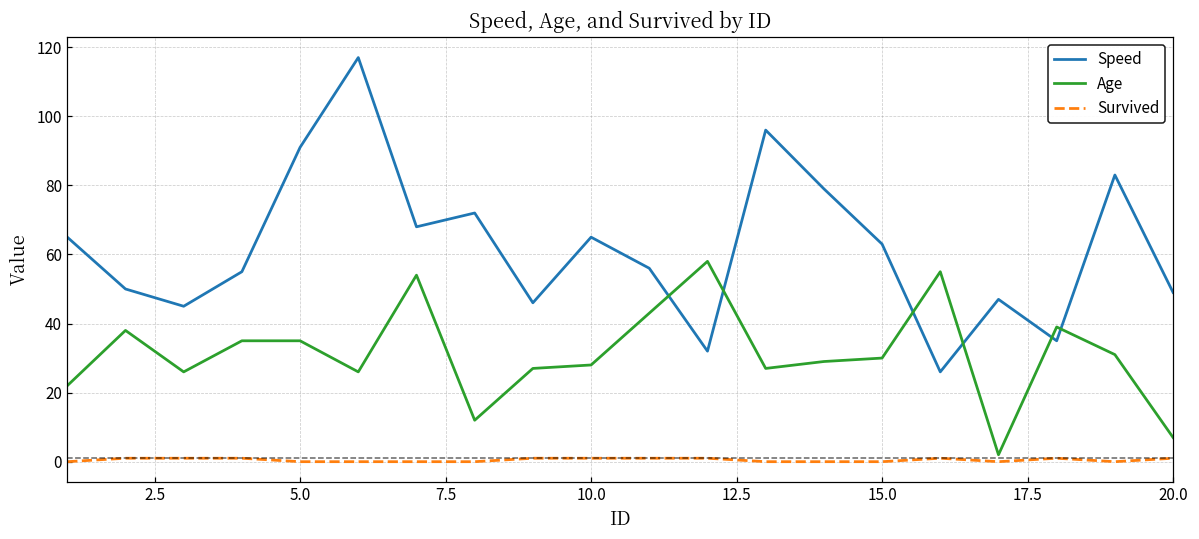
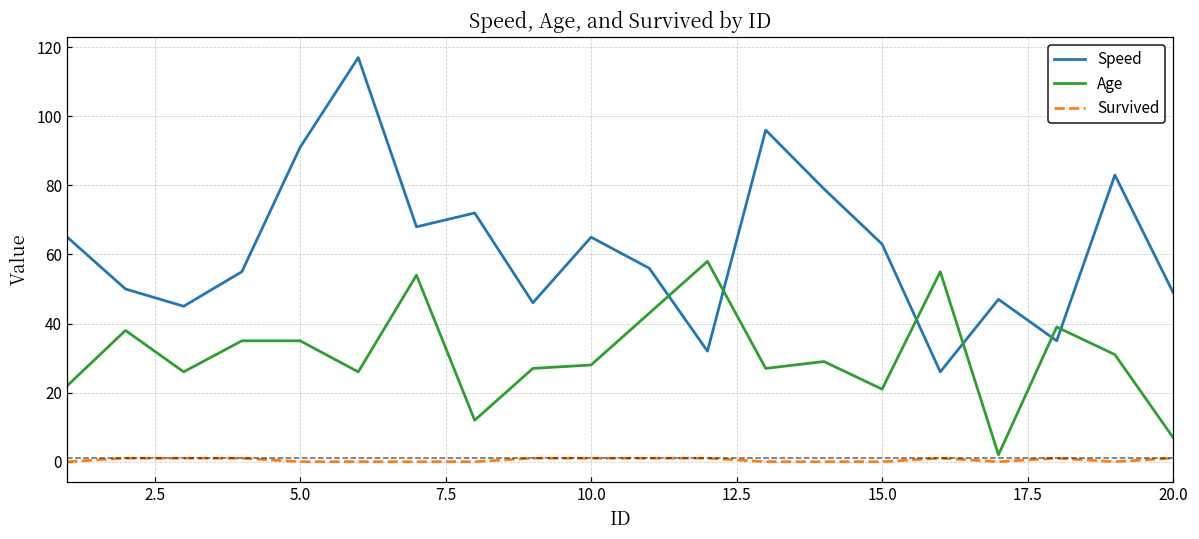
  {
    "Speed": {
      "5.0": 91,
      "10.0": 65,
      "15.0": 63,
      "20.0": 49
    },
    "Age": {
      "5.0": 35,
      "10.0": 28,
-     "15.0": 30,
+     "15.0": 21,
      "20.0": 7
    },
    "Survived": {
      "5.0": 0,
      "10.0": 1,
      "15.0": 0,
      "20.0": 1
    }
  }
